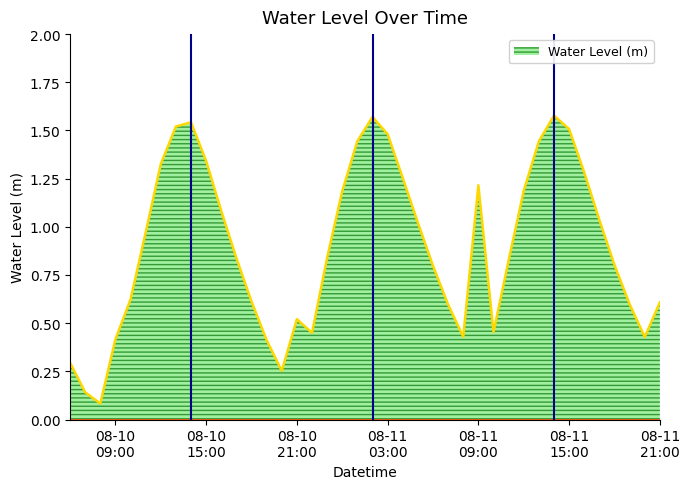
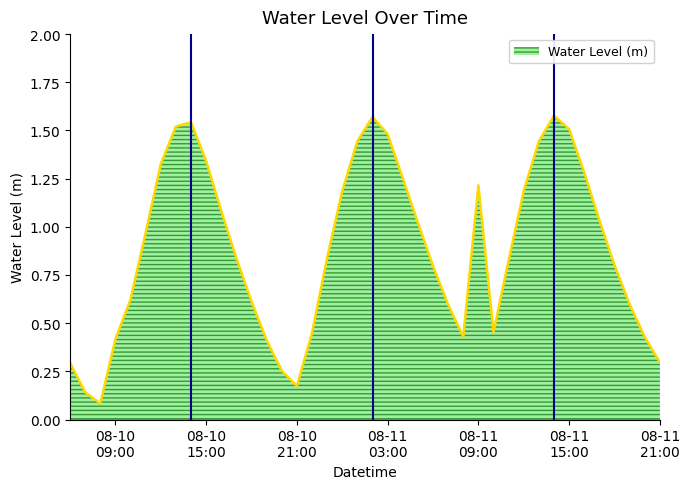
  {
    "Water Level (m)": {
      "08-10 09:00": 0.42,
      "08-10 15:00": 1.34,
-     "08-10 21:00": 0.52,
+     "08-10 21:00": 0.17,
      "08-11 03:00": 1.48,
      "08-11 09:00": 1.22,
      "08-11 15:00": 1.51,
-     "08-11 21:00": 0.61
+     "08-11 21:00": 0.30
    }
  }
